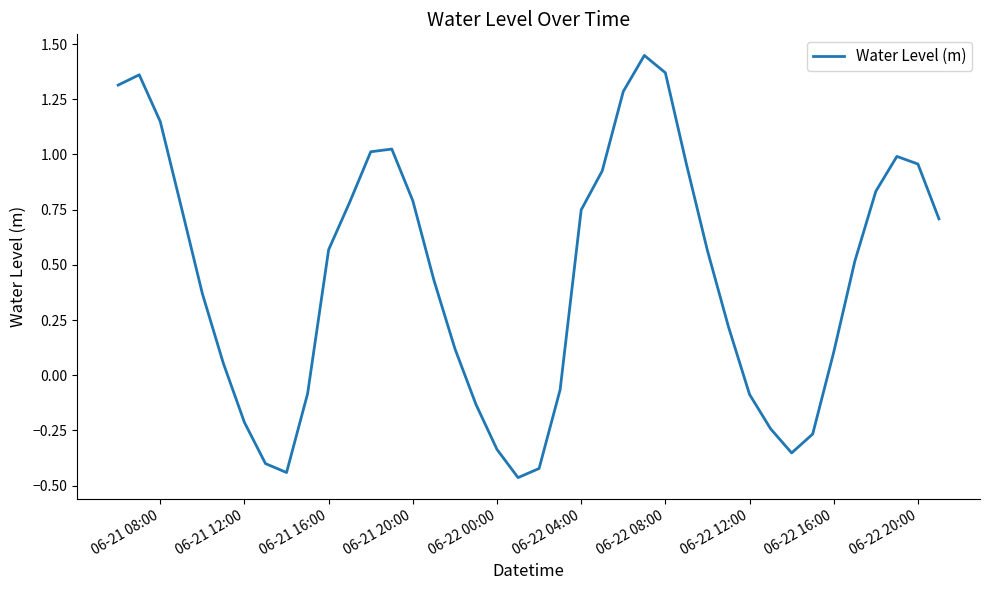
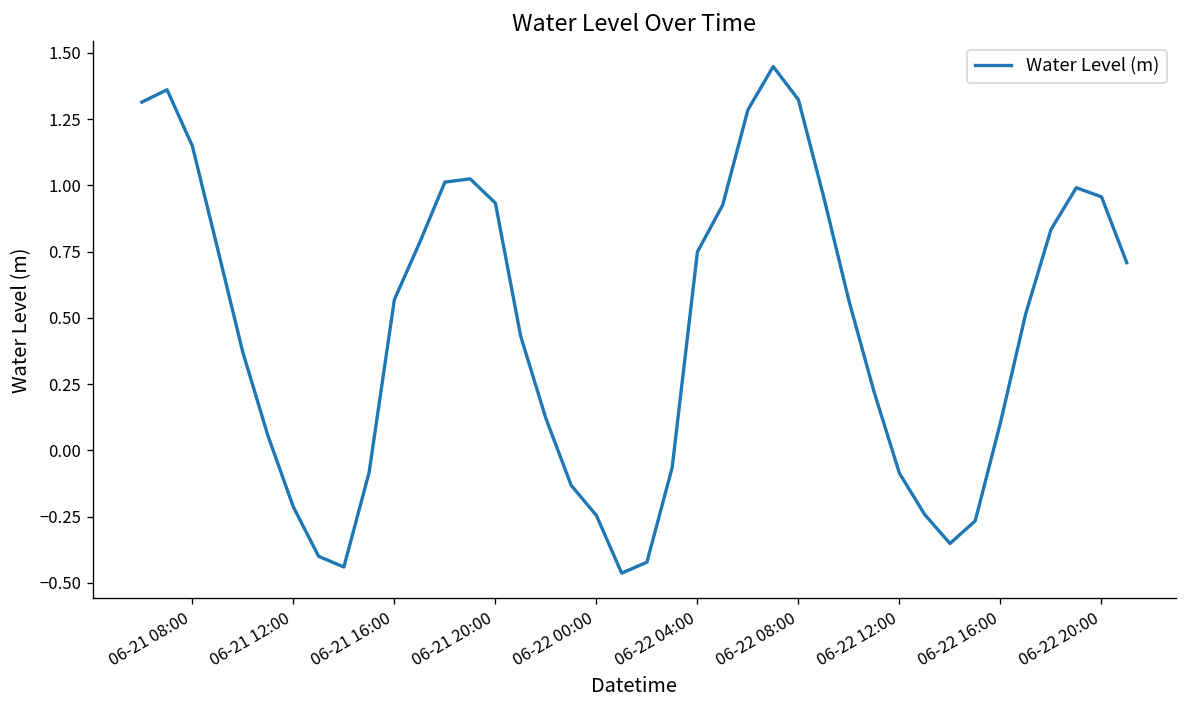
  {
    "06-21 08:00": 1.15,
    "06-21 12:00": -0.21,
    "06-21 16:00": 0.57,
-   "06-21 20:00": 0.79,
-   "06-22 00:00": -0.34,
+   "06-21 20:00": 0.93,
+   "06-22 00:00": -0.25,
    "06-22 04:00": 0.75,
-   "06-22 08:00": 1.37,
+   "06-22 08:00": 1.32,
    "06-22 12:00": -0.09,
    "06-22 16:00": 0.10,
    "06-22 20:00": 0.96
  }
